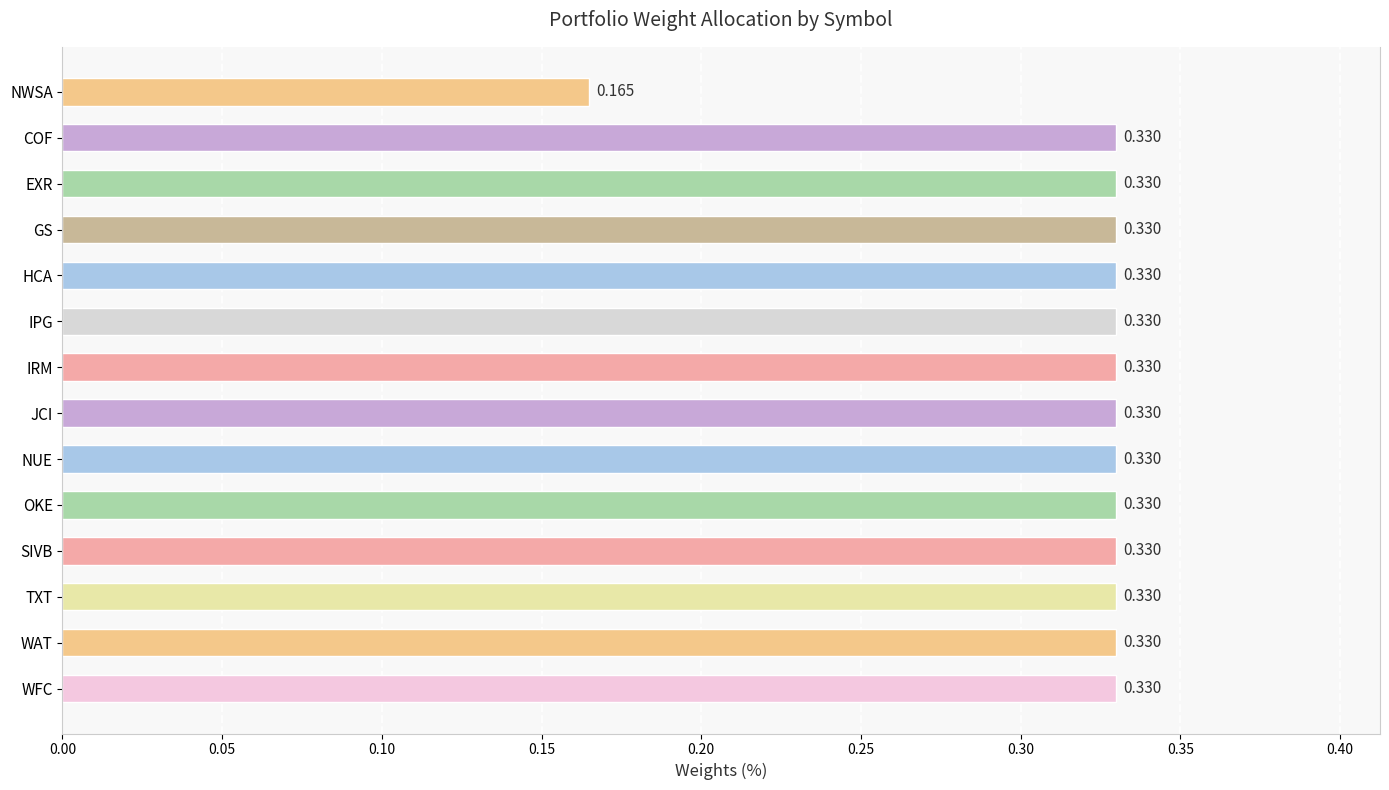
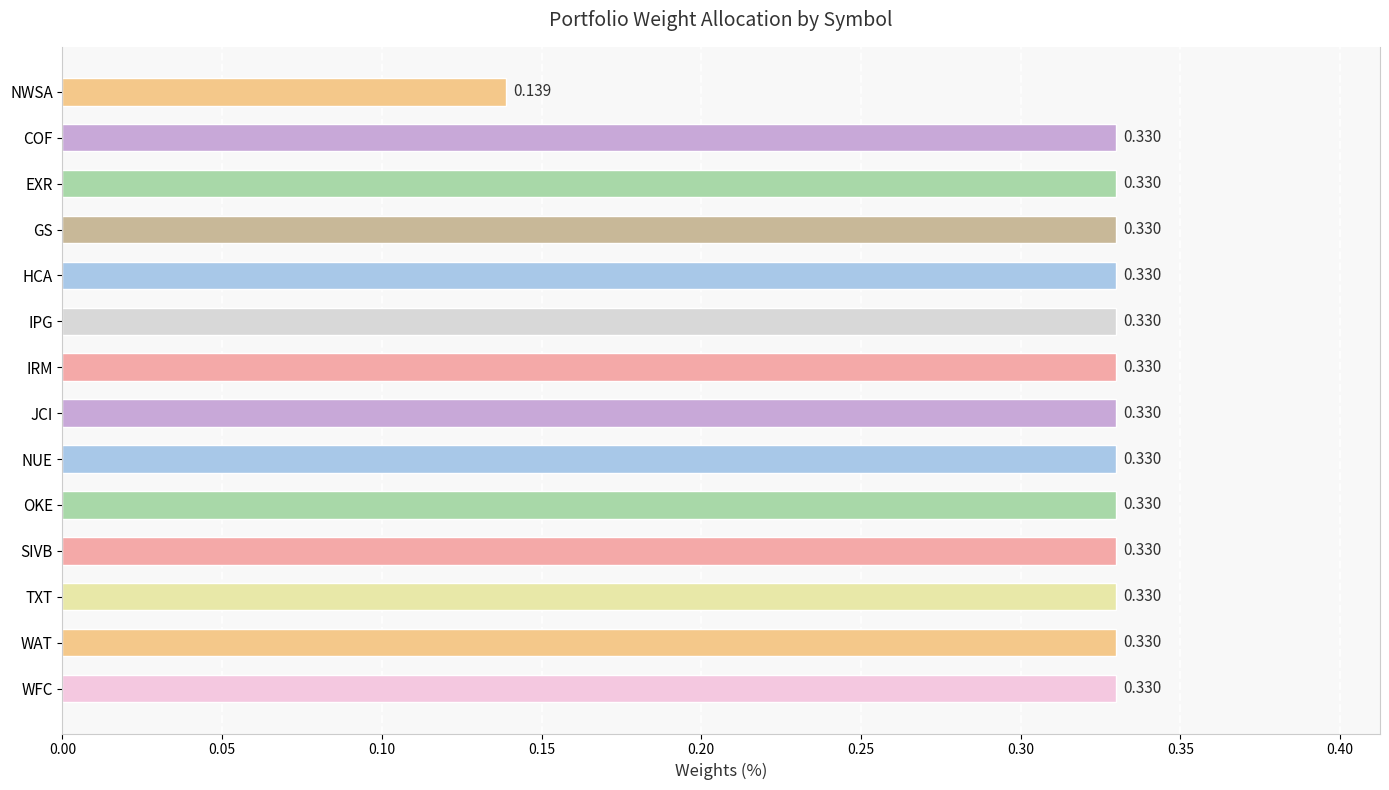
  {
-   "NWSA": 0.165,
+   "NWSA": 0.139,
    "COF": 0.330,
    "EXR": 0.330,
    "GS": 0.330,
    "HCA": 0.330,
    "IPG": 0.330,
    "IRM": 0.330,
    "JCI": 0.330,
    "NUE": 0.330,
    "OKE": 0.330,
    "SIVB": 0.330,
    "TXT": 0.330,
    "WAT": 0.330,
    "WFC": 0.330
  }
